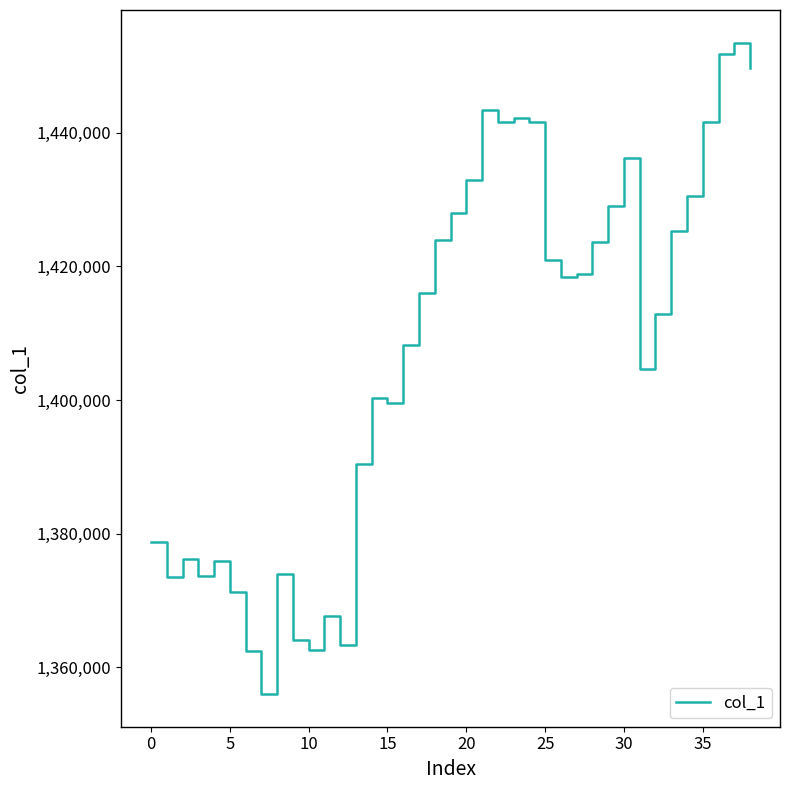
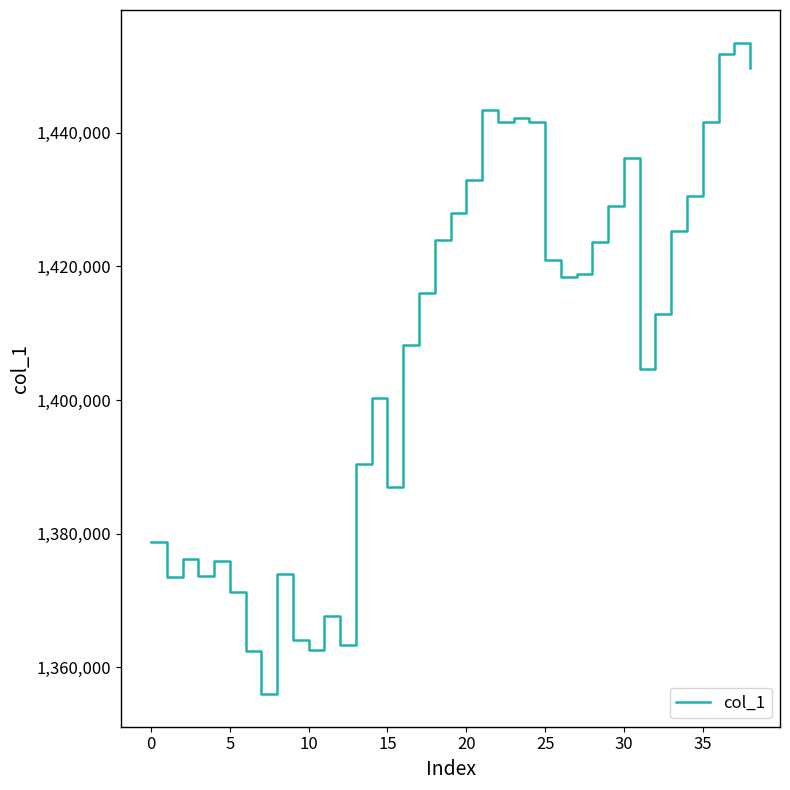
  {
    "0": "1,379,000",
    "5": "1,371,000",
    "10": "1,363,000",
-   "15": "1,400,000",
+   "15": "1,387,000",
    "20": "1,433,000",
    "25": "1,421,000",
    "30": "1,436,000",
    "35": "1,442,000"
  }
